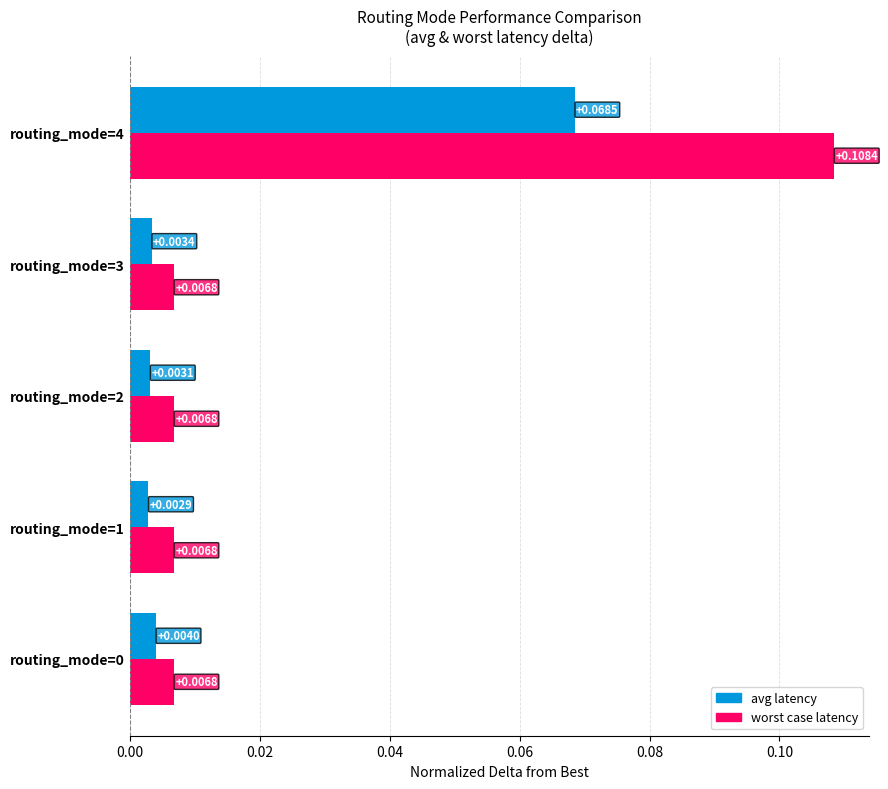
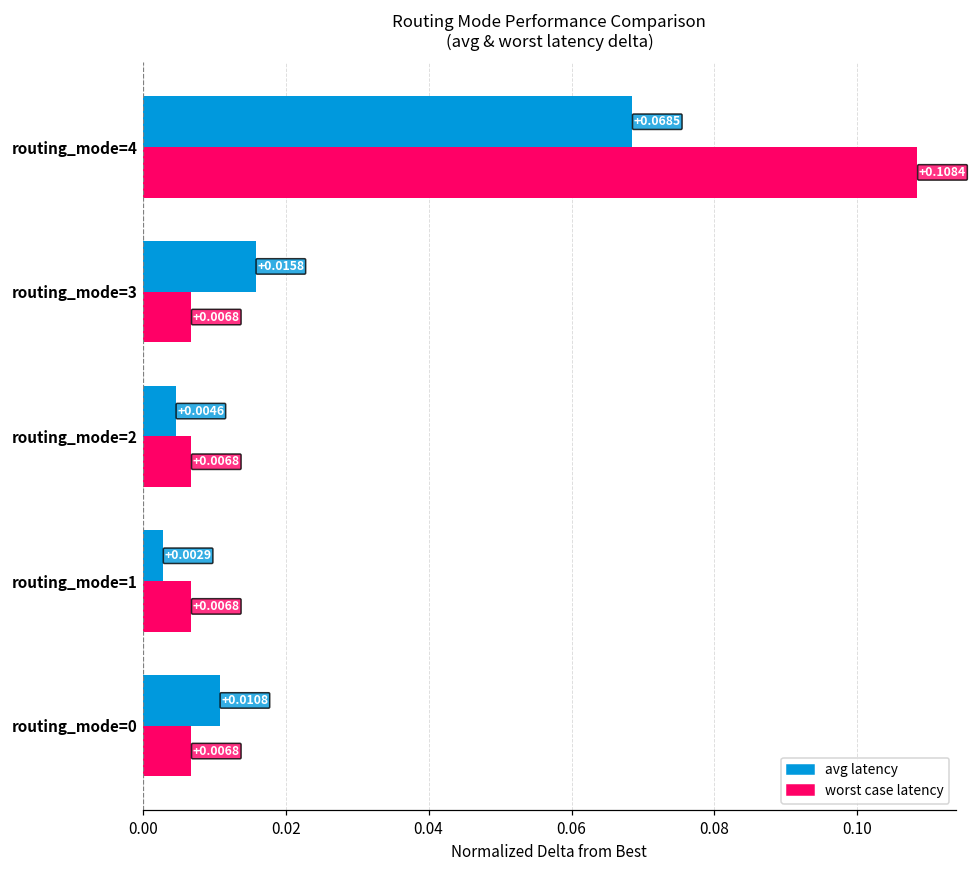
  {
    "avg latency": {
-     "routing_mode=3": "+0.0034",
-     "routing_mode=2": "+0.0031",
-     "routing_mode=0": "+0.0040"
+     "routing_mode=3": "+0.0158",
+     "routing_mode=2": "+0.0046",
+     "routing_mode=0": "+0.0108"
    }
  }
